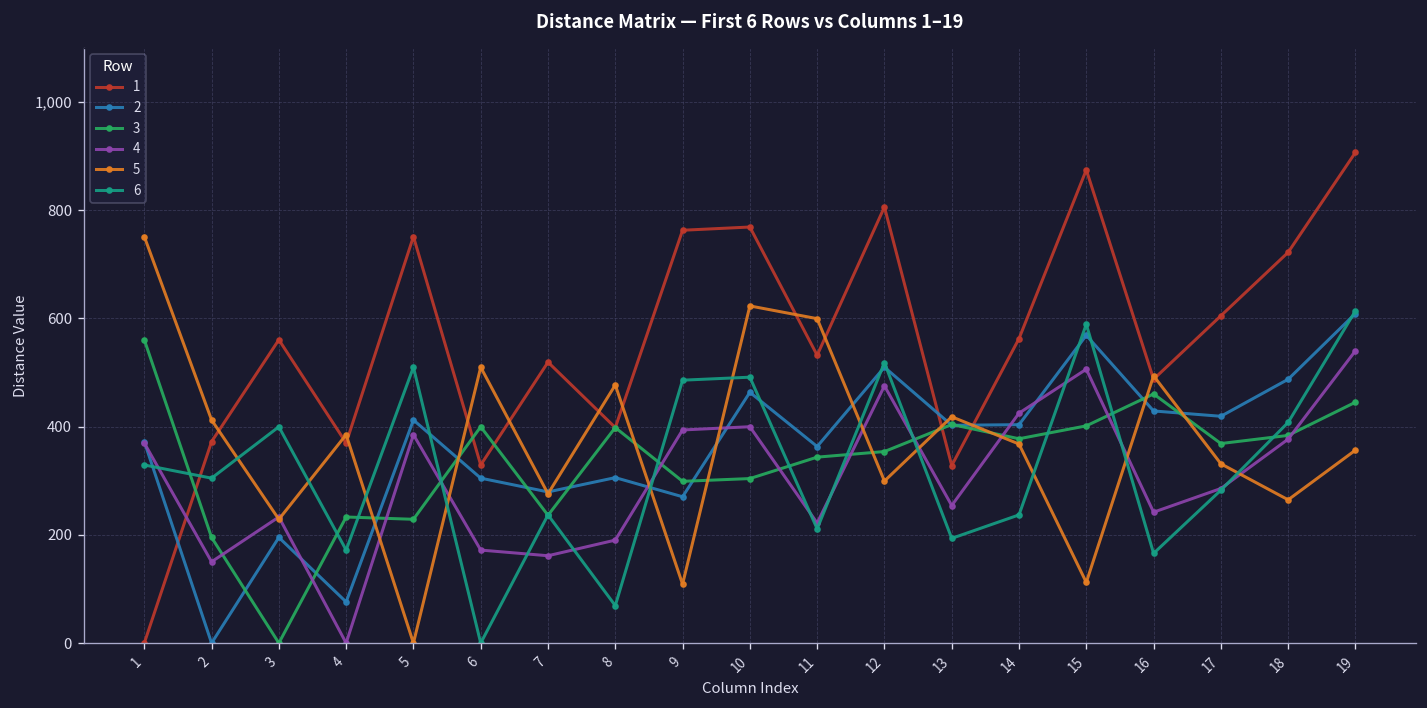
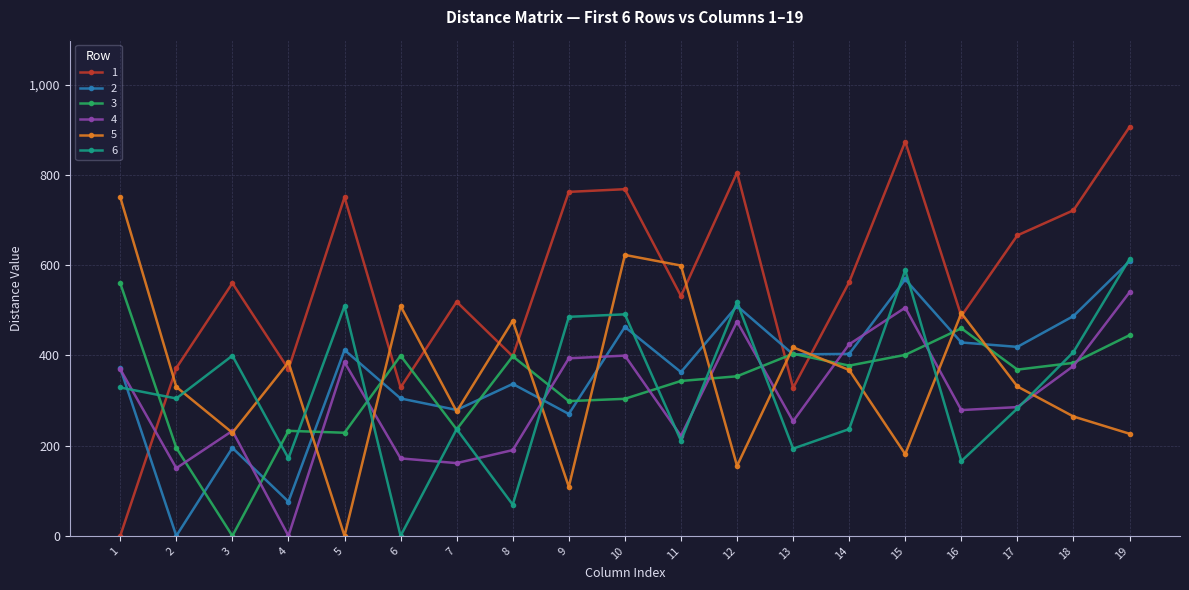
  {
    "1": {
      "1": 0,
      "2": 370,
      "3": 560,
      "4": 370,
      "5": 750,
      "6": 330,
      "7": 520,
      "9": 760,
      "10": 770,
      "11": 530,
      "12": 810,
      "13": 330,
      "14": 560,
      "15": 870,
      "16": 490,
-     "17": 600,
+     "17": 670,
      "18": 720,
      "19": 910
    },
    "2": {
      "2": 0,
      "3": 200,
      "4": 80,
      "5": 410,
      "6": 300,
-     "8": 310,
+     "8": 340,
      "9": 270,
      "10": 460,
      "11": 360,
      "12": 510,
      "14": 400,
      "15": 570,
      "16": 430,
      "17": 420,
      "18": 490
    },
    "4": {
      "2": 150,
      "4": 0,
      "5": 380,
      "6": 170,
      "7": 160,
      "8": 190,
      "9": 390,
      "10": 400,
      "11": 220,
      "12": 480,
      "13": 250,
      "14": 420,
      "15": 510,
-     "16": 240,
+     "16": 280,
      "18": 380,
      "19": 540
    },
    "5": {
      "1": 750,
-     "2": 410,
+     "2": 330,
      "4": 380,
      "5": 0,
      "6": 510,
      "8": 480,
      "9": 110,
      "10": 620,
      "11": 600,
-     "12": 300,
+     "12": 160,
      "13": 420,
      "14": 370,
-     "15": 110,
+     "15": 180,
      "16": 490,
      "17": 330,
      "18": 260,
-     "19": 360
+     "19": 230
    }
  }
